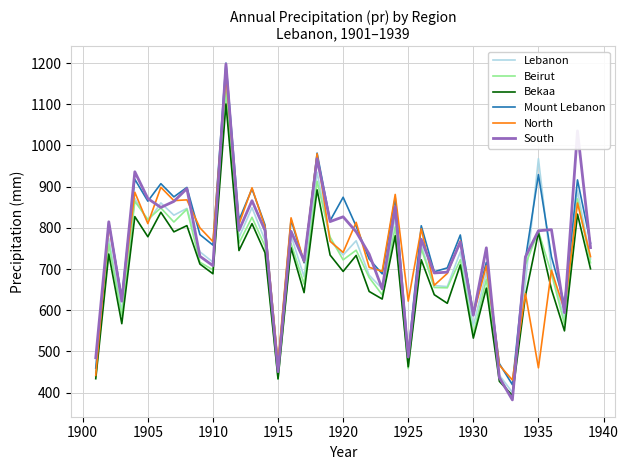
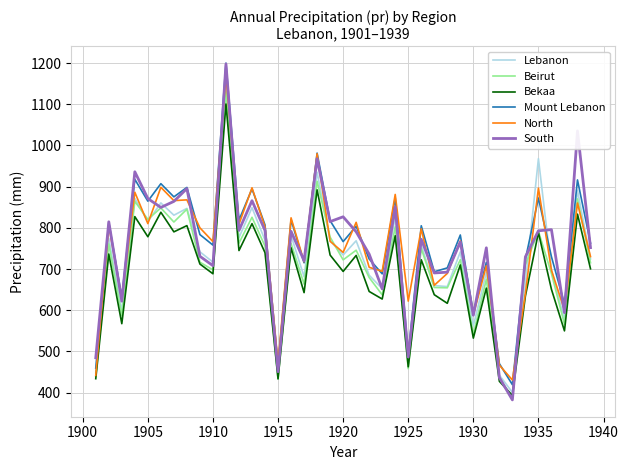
  {
    "Lebanon": {
      "1910": 720,
      "1920": 730,
      "1925": 480,
      "1930": 560,
      "1935": 970
    },
    "Beirut": {
      "1910": 700,
      "1920": 720,
      "1930": 540
    },
    "Bekaa": {
      "1905": 780,
      "1910": 690,
      "1920": 690,
      "1930": 530
    },
    "Mount Lebanon": {
      "1905": 860,
      "1910": 760,
      "1915": 460,
-     "1920": 870,
-     "1935": 930
+     "1920": 770,
+     "1935": 870
    },
    "North": {
      "1910": 770,
      "1915": 470,
      "1920": 740,
      "1925": 620,
-     "1935": 460
+     "1935": 900
    },
    "South": {
      "1905": 870,
      "1910": 710,
      "1920": 830
    }
  }
